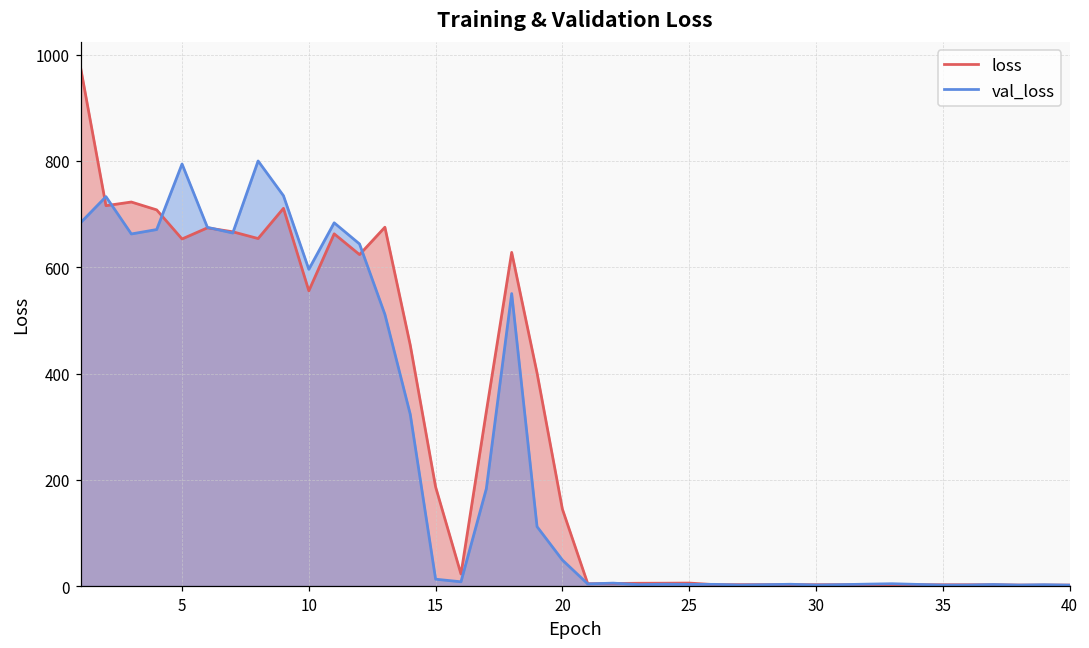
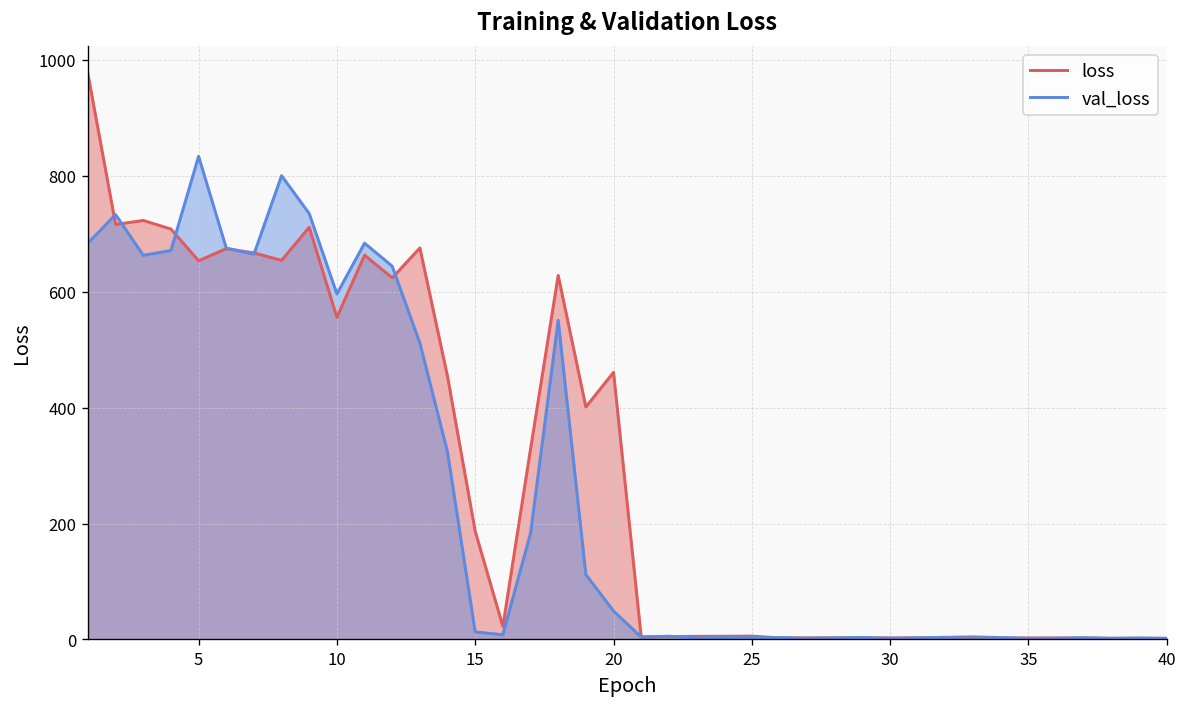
  {
    "loss": {
      "5": 650,
      "10": 560,
      "15": 190,
-     "20": 140
+     "20": 460
    },
    "val_loss": {
-     "5": 790,
+     "5": 830,
      "10": 600,
      "15": 10,
      "20": 50
    }
  }
